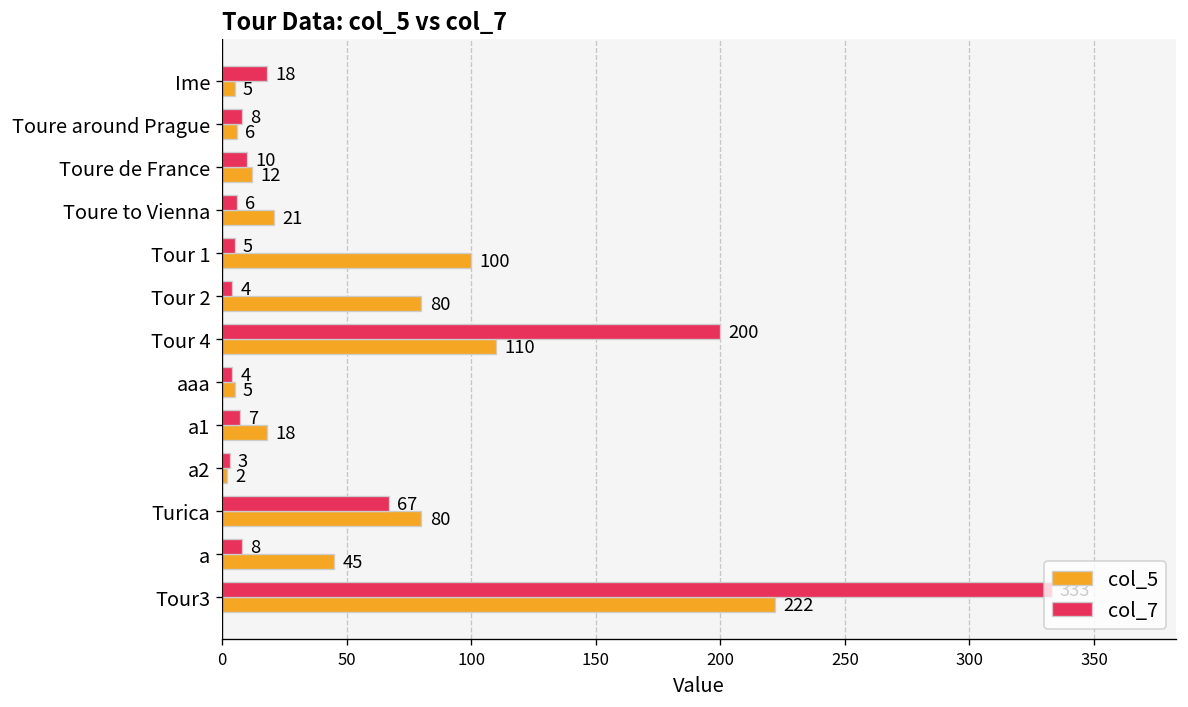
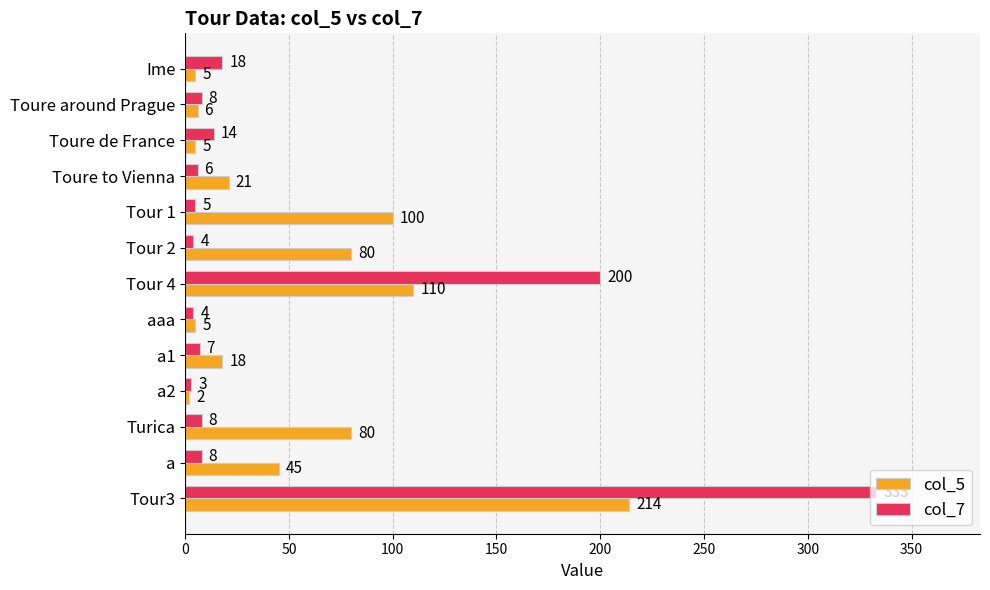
  {
    "col_5": {
      "Ime": 5,
      "Toure around Prague": 6,
-     "Toure de France": 12,
+     "Toure de France": 5,
      "Toure to Vienna": 21,
      "Tour 1": 100,
      "Tour 2": 80,
      "Tour 4": 110,
      "a1": 18,
      "Turica": 80,
      "a": 45,
-     "Tour3": 222
+     "Tour3": 214
    },
    "col_7": {
      "Ime": 18,
      "Toure around Prague": 8,
-     "Toure de France": 10,
+     "Toure de France": 14,
      "Toure to Vienna": 6,
      "Tour 1": 5,
      "Tour 2": 4,
      "Tour 4": 200,
      "a1": 7,
-     "Turica": 67,
+     "Turica": 8,
      "a": 8
    }
  }
